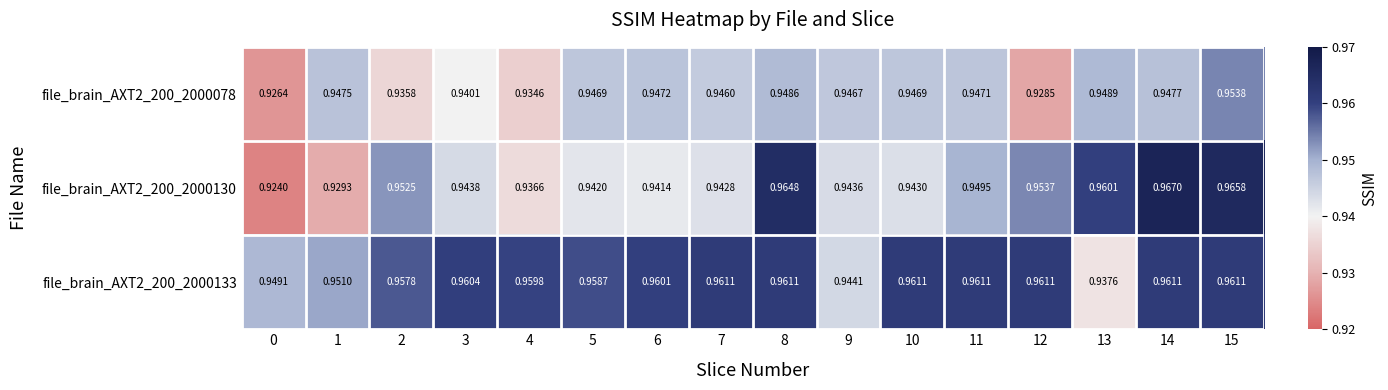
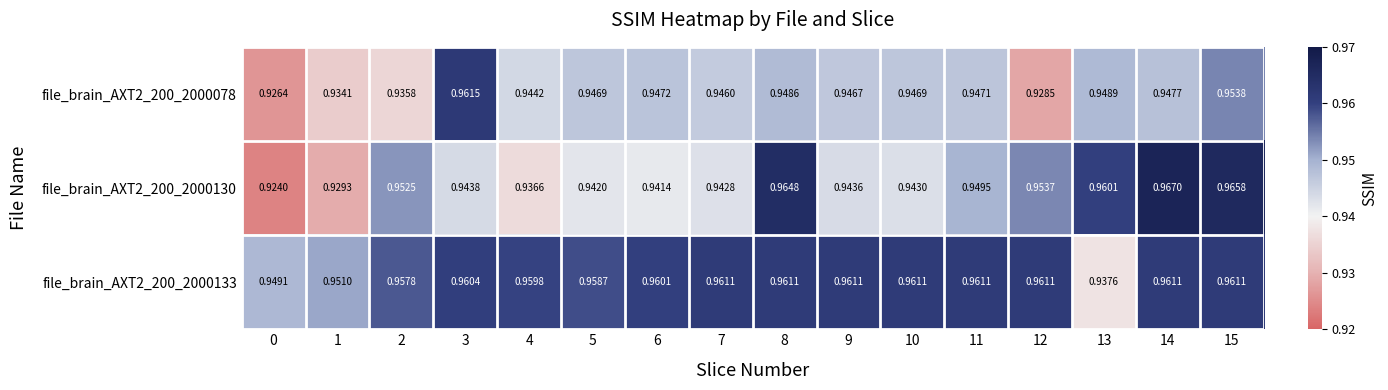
  {
    "file_brain_AXT2_200_2000078": {
      "0": 0.9264,
-     "1": 0.9475,
+     "1": 0.9341,
      "2": 0.9358,
-     "3": 0.9401,
-     "4": 0.9346,
+     "3": 0.9615,
+     "4": 0.9442,
      "5": 0.9469,
      "6": 0.9472,
      "7": 0.9460,
      "8": 0.9486,
      "9": 0.9467,
      "10": 0.9469,
      "11": 0.9471,
      "12": 0.9285,
      "13": 0.9489,
      "14": 0.9477,
      "15": 0.9538
    },
    "file_brain_AXT2_200_2000130": {
      "0": 0.9240,
      "1": 0.9293,
      "2": 0.9525,
      "3": 0.9438,
      "4": 0.9366,
      "5": 0.9420,
      "6": 0.9414,
      "7": 0.9428,
      "8": 0.9648,
      "9": 0.9436,
      "10": 0.9430,
      "11": 0.9495,
      "12": 0.9537,
      "13": 0.9601,
      "14": 0.9670,
      "15": 0.9658
    },
    "file_brain_AXT2_200_2000133": {
      "0": 0.9491,
      "1": 0.9510,
      "2": 0.9578,
      "3": 0.9604,
      "4": 0.9598,
      "5": 0.9587,
      "6": 0.9601,
      "7": 0.9611,
      "8": 0.9611,
-     "9": 0.9441,
+     "9": 0.9611,
      "10": 0.9611,
      "11": 0.9611,
      "12": 0.9611,
      "13": 0.9376,
      "14": 0.9611,
      "15": 0.9611
    }
  }
